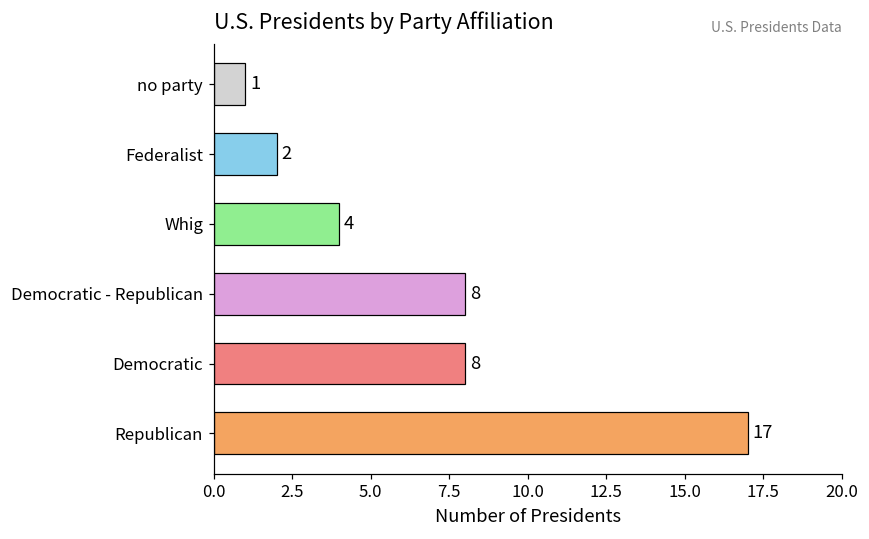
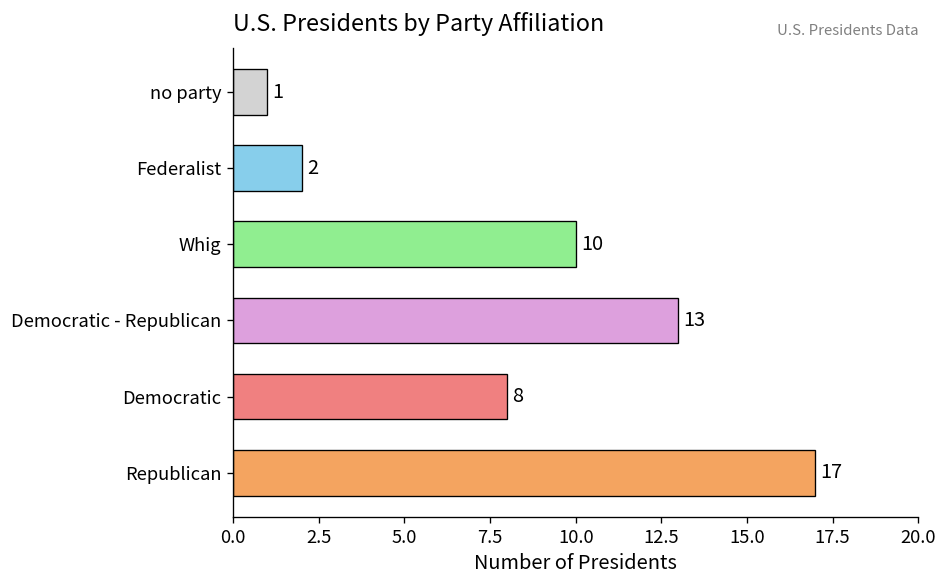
  {
    "no party": 1,
    "Federalist": 2,
-   "Whig": 4,
-   "Democratic - Republican": 8,
+   "Whig": 10,
+   "Democratic - Republican": 13,
    "Democratic": 8,
    "Republican": 17
  }
